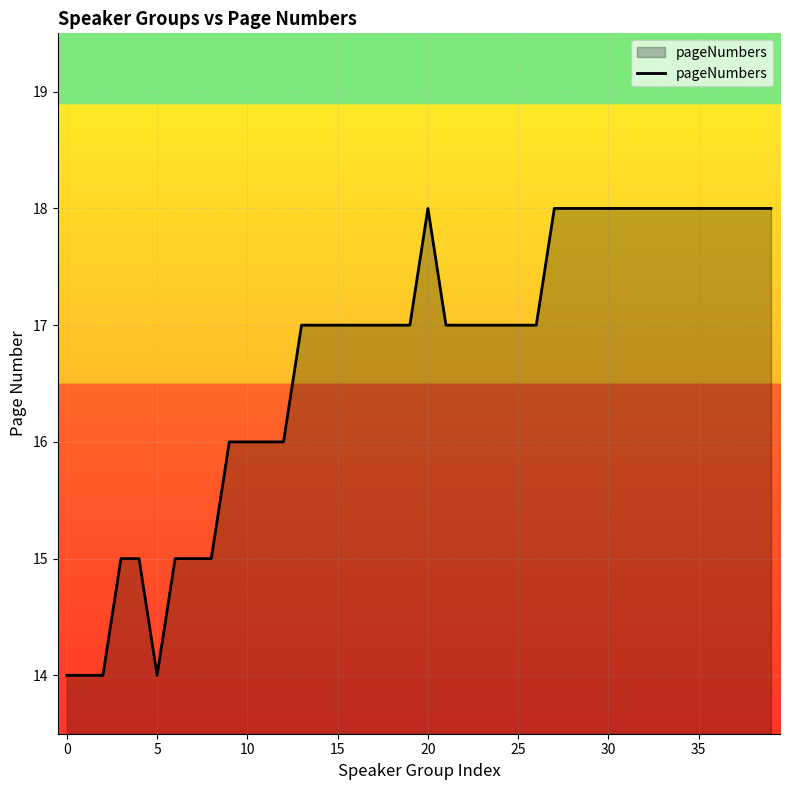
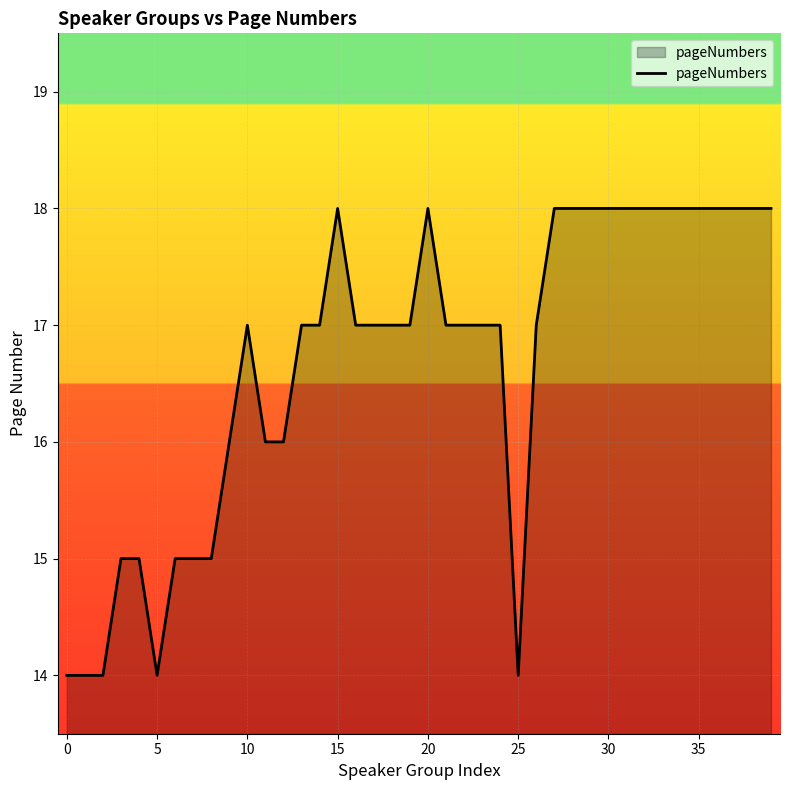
  {
    "0": 14,
    "5": 14,
-   "10": 16,
-   "15": 17,
+   "10": 17,
+   "15": 18,
    "20": 18,
-   "25": 17,
+   "25": 14,
    "30": 18,
    "35": 18
  }
